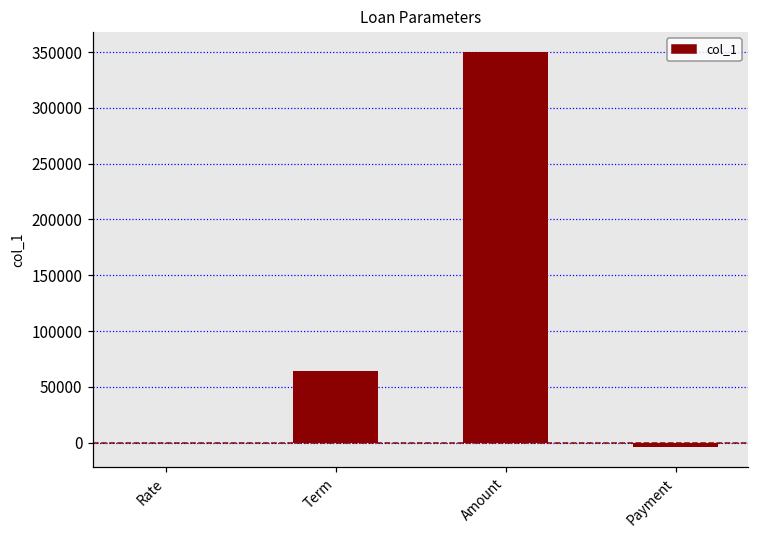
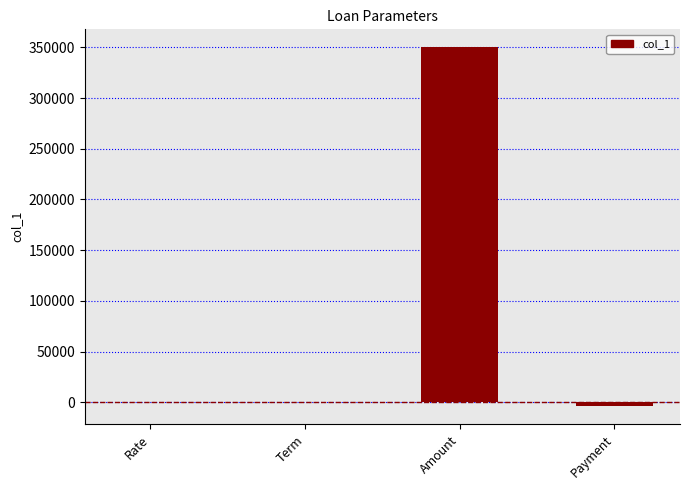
  {
-   "Term": 64000,
+   "Term": 0,
    "Amount": 350000,
    "Payment": -4000
  }
